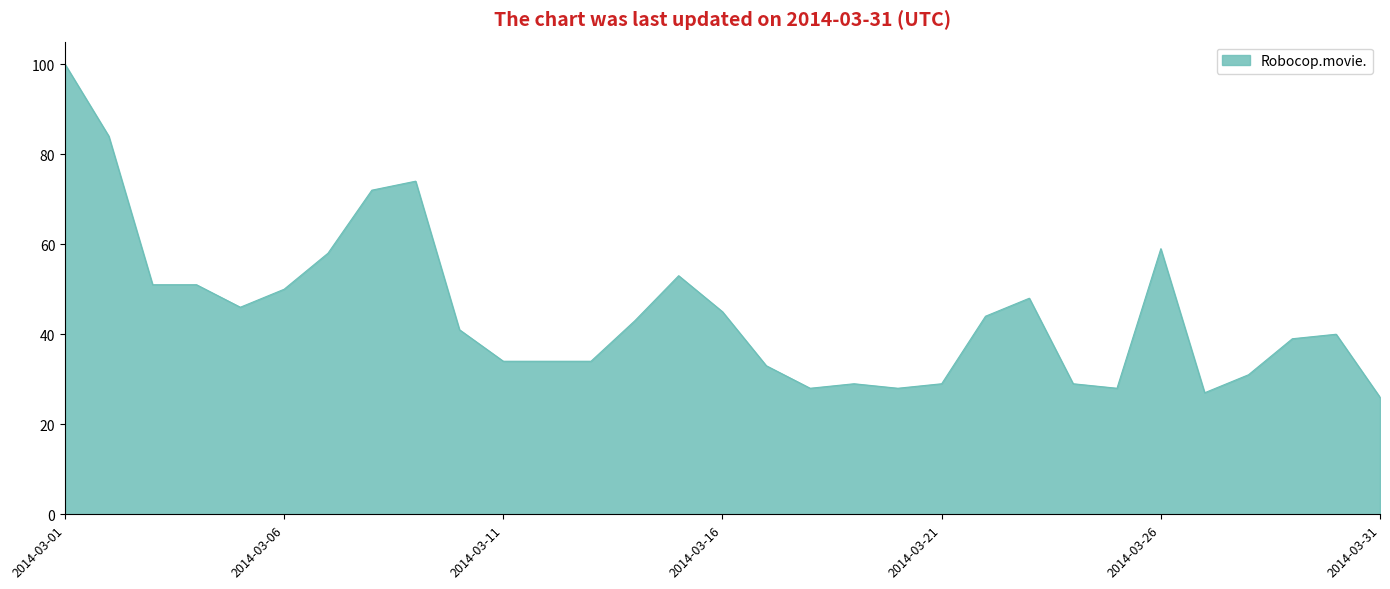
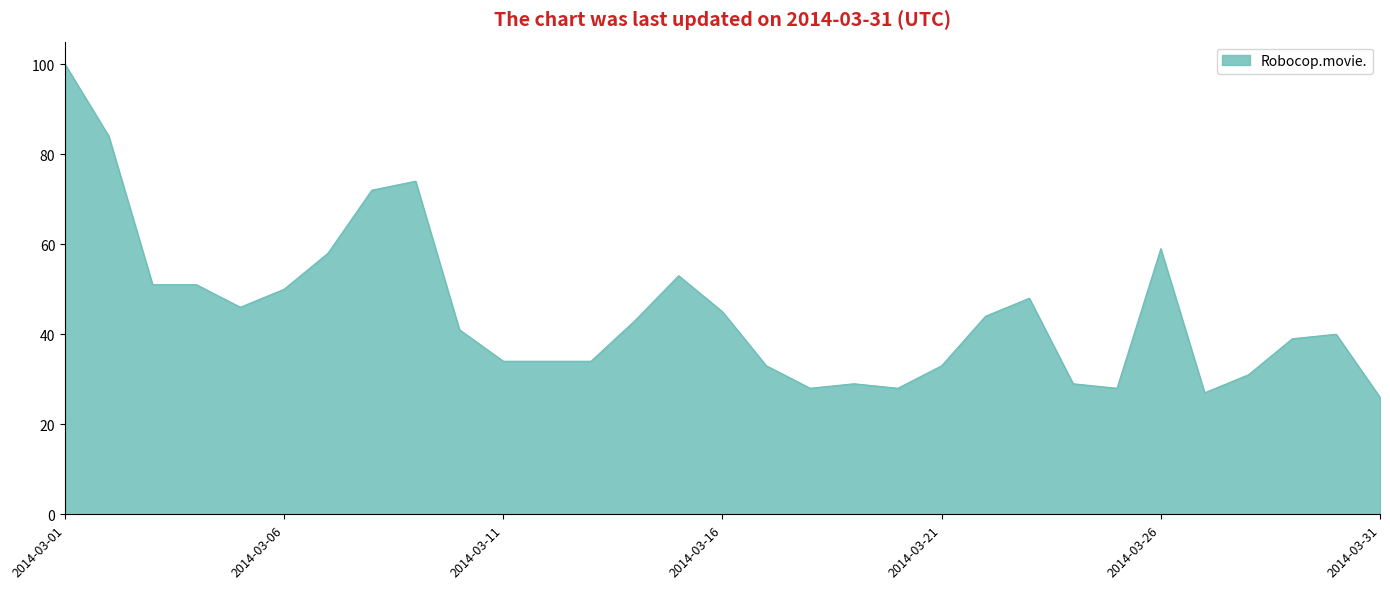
  {
    "2014-03-01": 100,
    "2014-03-06": 50,
    "2014-03-11": 34,
    "2014-03-16": 45,
-   "2014-03-21": 29,
+   "2014-03-21": 33,
    "2014-03-26": 59,
    "2014-03-31": 26
  }
